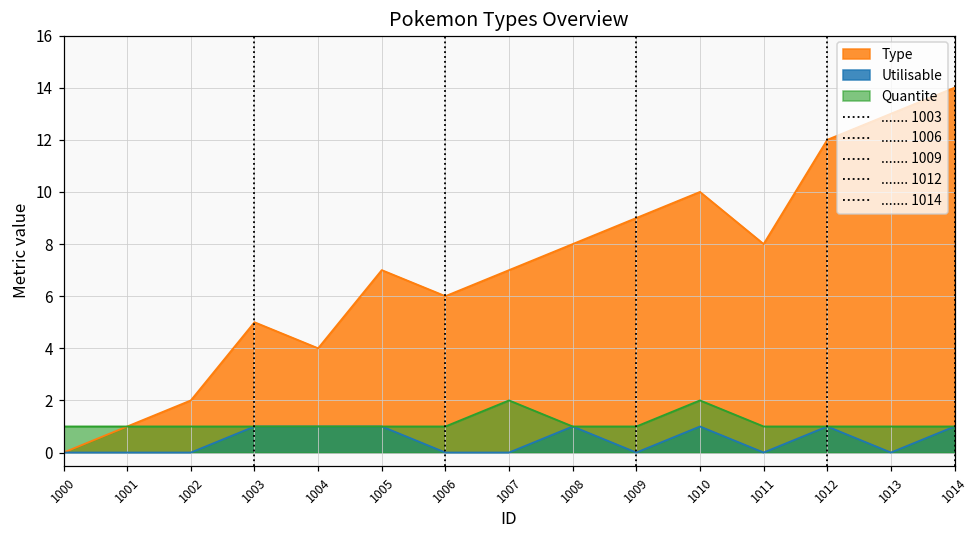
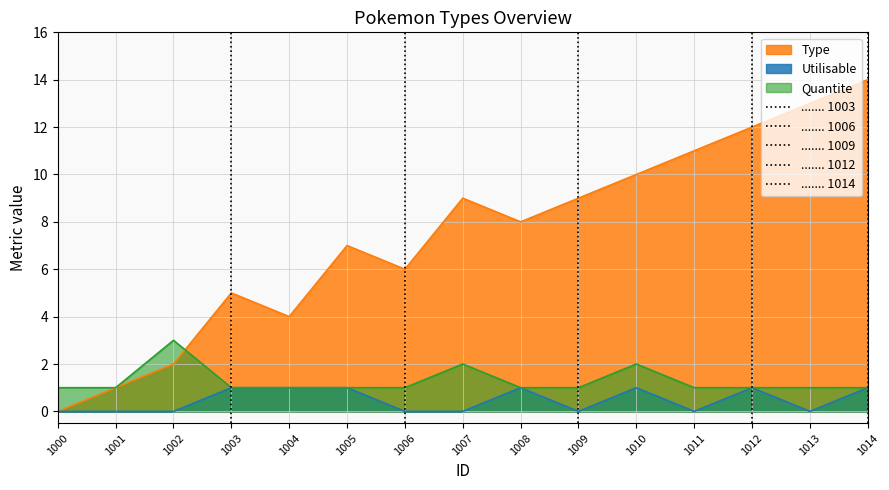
  {
    "Type": {
      "1002": 2,
      "1003": 5,
      "1004": 4,
      "1005": 7,
      "1006": 6,
-     "1007": 7,
+     "1007": 9,
      "1008": 8,
      "1009": 9,
      "1010": 10,
-     "1011": 8,
+     "1011": 11,
      "1012": 12,
      "1014": 14
    },
    "Utilisable": {
      "1001": 0,
      "1002": 0,
      "1006": 0,
      "1007": 0,
      "1009": 0,
      "1010": 1,
      "1011": 0,
      "1013": 0
    },
    "Quantite": {
      "1000": 1,
-     "1002": 1,
+     "1002": 3,
      "1006": 1,
      "1007": 2,
      "1009": 1,
      "1010": 2,
      "1011": 1,
      "1013": 1
    }
  }
